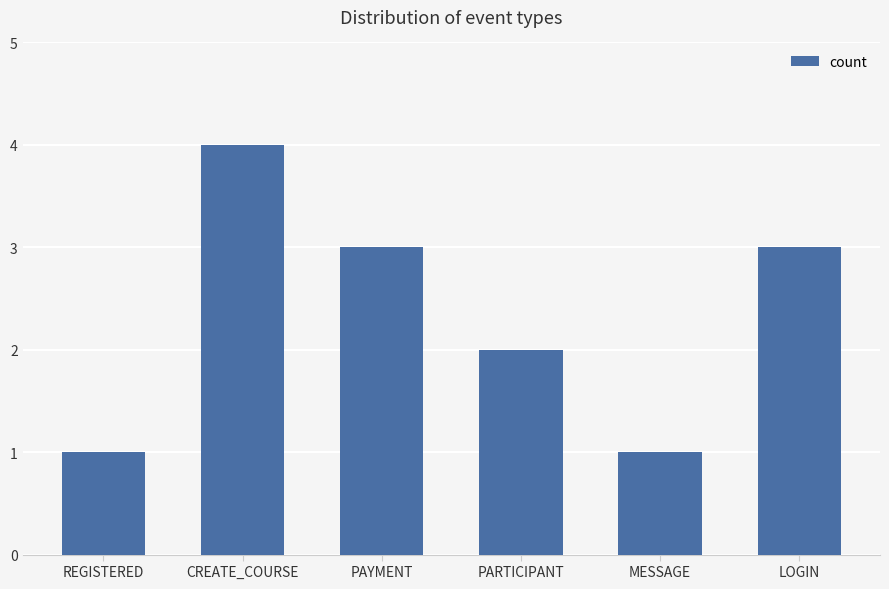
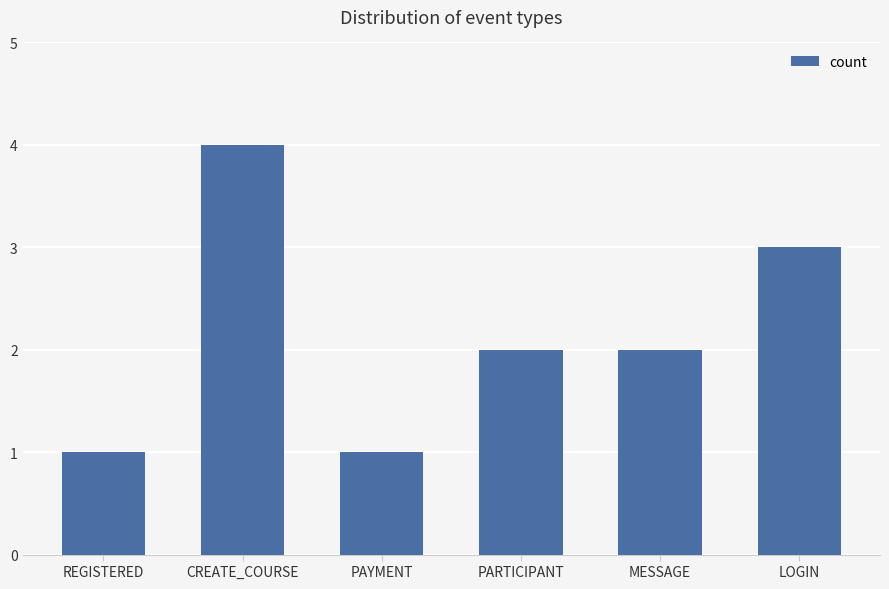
  {
    "REGISTERED": 1,
    "CREATE_COURSE": 4,
-   "PAYMENT": 3,
+   "PAYMENT": 1,
    "PARTICIPANT": 2,
-   "MESSAGE": 1,
+   "MESSAGE": 2,
    "LOGIN": 3
  }
